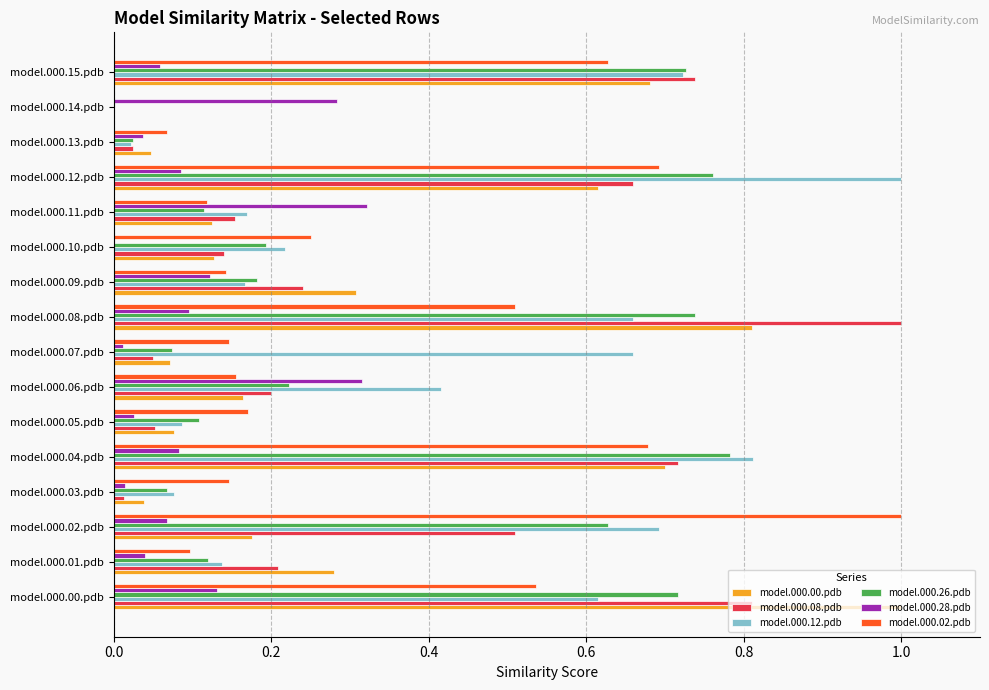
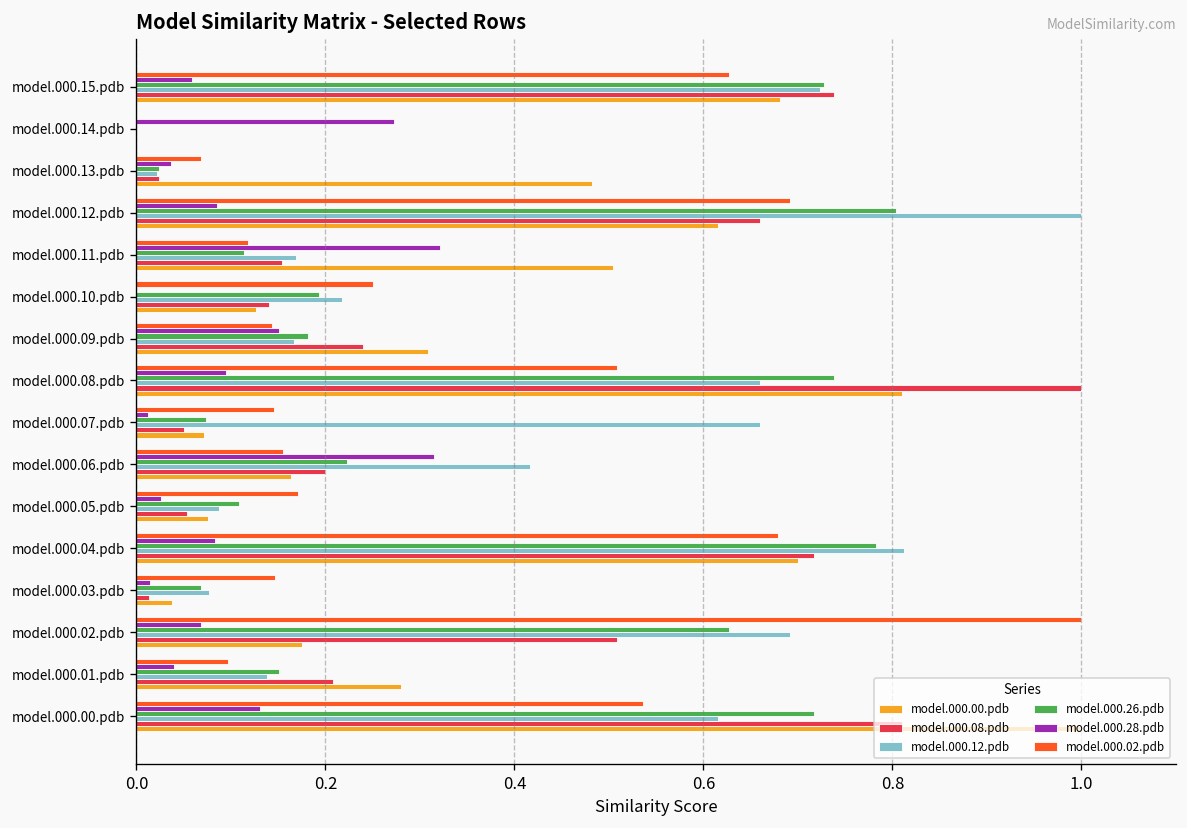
  {
    "model.000.00.pdb": {
      "model.000.15.pdb": 0.68,
      "model.000.14.pdb": 0.00,
-     "model.000.13.pdb": 0.05,
+     "model.000.13.pdb": 0.48,
      "model.000.12.pdb": 0.62,
-     "model.000.11.pdb": 0.13,
+     "model.000.11.pdb": 0.50,
      "model.000.10.pdb": 0.13,
      "model.000.09.pdb": 0.31,
      "model.000.08.pdb": 0.81,
      "model.000.07.pdb": 0.07,
      "model.000.06.pdb": 0.16,
      "model.000.05.pdb": 0.08,
      "model.000.04.pdb": 0.70,
      "model.000.03.pdb": 0.04,
      "model.000.02.pdb": 0.18,
      "model.000.01.pdb": 0.28
    },
    "model.000.12.pdb": {
      "model.000.15.pdb": 0.72,
      "model.000.14.pdb": 0.00,
      "model.000.13.pdb": 0.02,
      "model.000.12.pdb": 1.00,
      "model.000.11.pdb": 0.17,
      "model.000.10.pdb": 0.22,
      "model.000.09.pdb": 0.17,
      "model.000.08.pdb": 0.66,
      "model.000.07.pdb": 0.66,
      "model.000.06.pdb": 0.42,
      "model.000.05.pdb": 0.09,
      "model.000.04.pdb": 0.81,
      "model.000.03.pdb": 0.08,
      "model.000.02.pdb": 0.69,
      "model.000.01.pdb": 0.14,
      "model.000.00.pdb": 0.62
    },
    "model.000.26.pdb": {
      "model.000.15.pdb": 0.73,
      "model.000.14.pdb": 0.00,
      "model.000.13.pdb": 0.02,
-     "model.000.12.pdb": 0.76,
+     "model.000.12.pdb": 0.80,
      "model.000.11.pdb": 0.11,
      "model.000.10.pdb": 0.19,
      "model.000.09.pdb": 0.18,
      "model.000.08.pdb": 0.74,
      "model.000.07.pdb": 0.07,
      "model.000.06.pdb": 0.22,
      "model.000.05.pdb": 0.11,
      "model.000.04.pdb": 0.78,
      "model.000.03.pdb": 0.07,
      "model.000.02.pdb": 0.63,
-     "model.000.01.pdb": 0.12,
+     "model.000.01.pdb": 0.15,
      "model.000.00.pdb": 0.72
    },
    "model.000.28.pdb": {
      "model.000.15.pdb": 0.06,
-     "model.000.14.pdb": 0.28,
+     "model.000.14.pdb": 0.27,
      "model.000.13.pdb": 0.04,
      "model.000.12.pdb": 0.09,
      "model.000.11.pdb": 0.32,
      "model.000.10.pdb": 0.00,
-     "model.000.09.pdb": 0.12,
+     "model.000.09.pdb": 0.15,
      "model.000.08.pdb": 0.10,
      "model.000.07.pdb": 0.01,
      "model.000.06.pdb": 0.32,
      "model.000.05.pdb": 0.03,
      "model.000.04.pdb": 0.08,
      "model.000.03.pdb": 0.01,
      "model.000.02.pdb": 0.07,
      "model.000.01.pdb": 0.04,
      "model.000.00.pdb": 0.13
    }
  }
